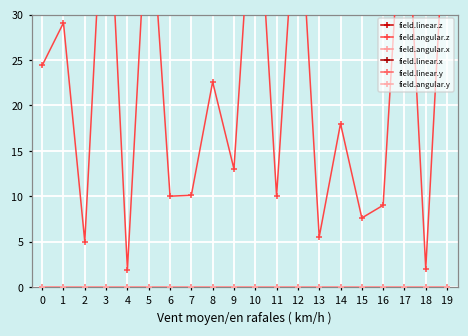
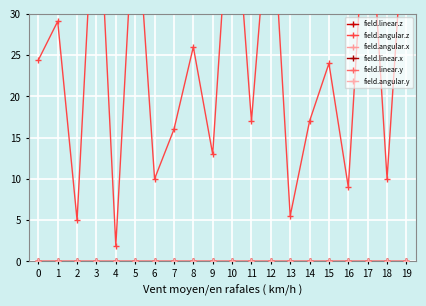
  {
    "field.angular.y": {
      "0": 0,
      "1": 0,
      "2": 0,
      "3": 0,
      "4": 0,
      "5": 0,
      "6": 0,
      "7": 0,
      "8": 0,
      "9": 0,
      "10": 0,
      "11": 0,
      "12": 0,
      "13": 0,
      "14": 0,
      "15": 0,
      "16": 0,
      "17": 0,
      "18": 0,
      "19": 0
    },
    "field.angular.z": {
      "0": 24,
      "1": 29,
      "2": 5,
      "4": 2,
      "6": 10,
-     "7": 10,
-     "8": 23,
+     "7": 16,
+     "8": 26,
      "9": 13,
-     "11": 10,
+     "11": 17,
      "13": 6,
-     "14": 18,
-     "15": 8,
+     "14": 17,
+     "15": 24,
      "16": 9,
-     "18": 2
+     "18": 10
    }
  }
